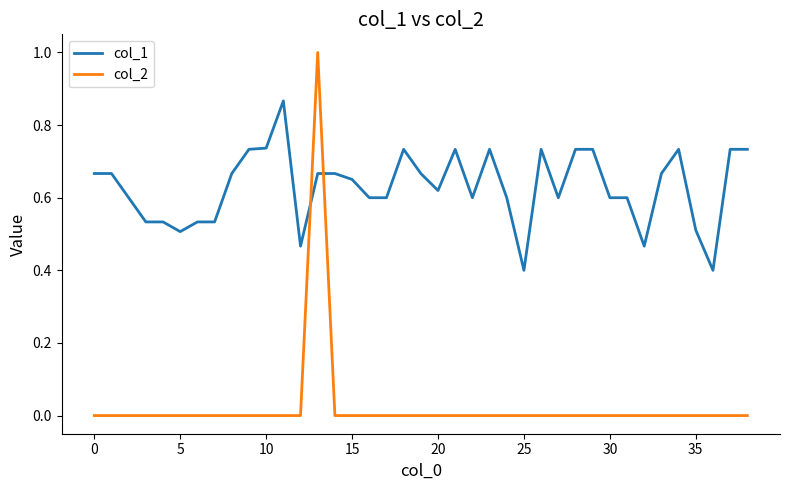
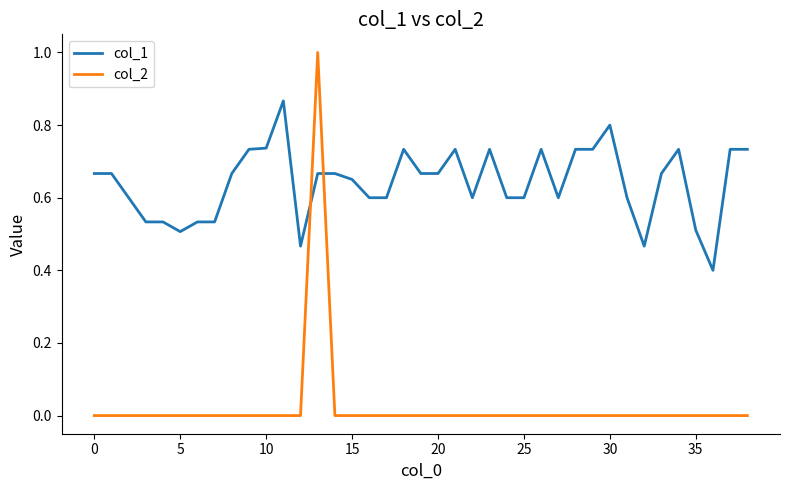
  {
    "col_1": {
      "0": 0.67,
      "5": 0.51,
      "10": 0.74,
      "15": 0.65,
-     "20": 0.62,
-     "25": 0.4,
-     "30": 0.6,
+     "20": 0.67,
+     "25": 0.6,
+     "30": 0.8,
      "35": 0.51
    },
    "col_2": {
      "0": 0.00,
      "5": 0.00,
      "10": 0.00,
      "15": 0.00,
      "20": 0.00,
      "25": 0.00,
      "30": 0.00,
      "35": 0.00
    }
  }
